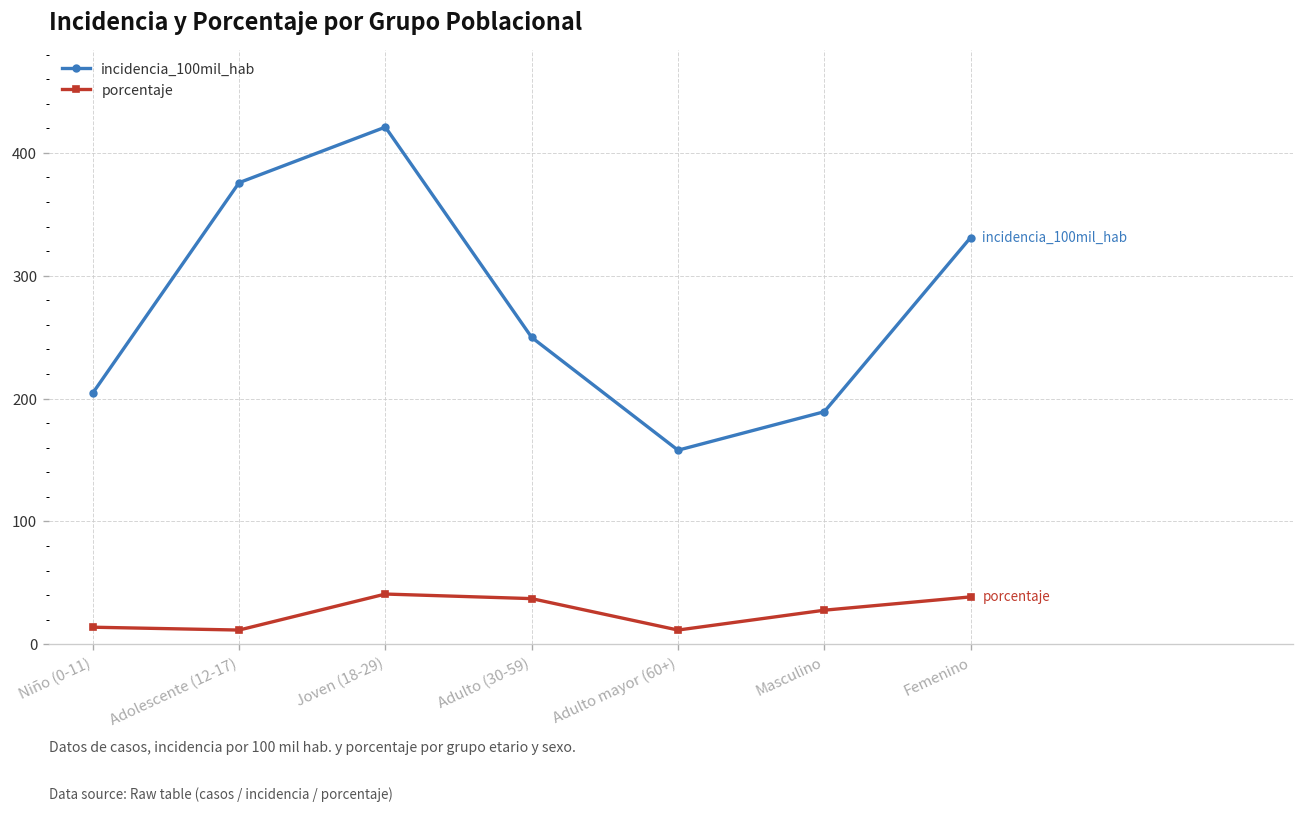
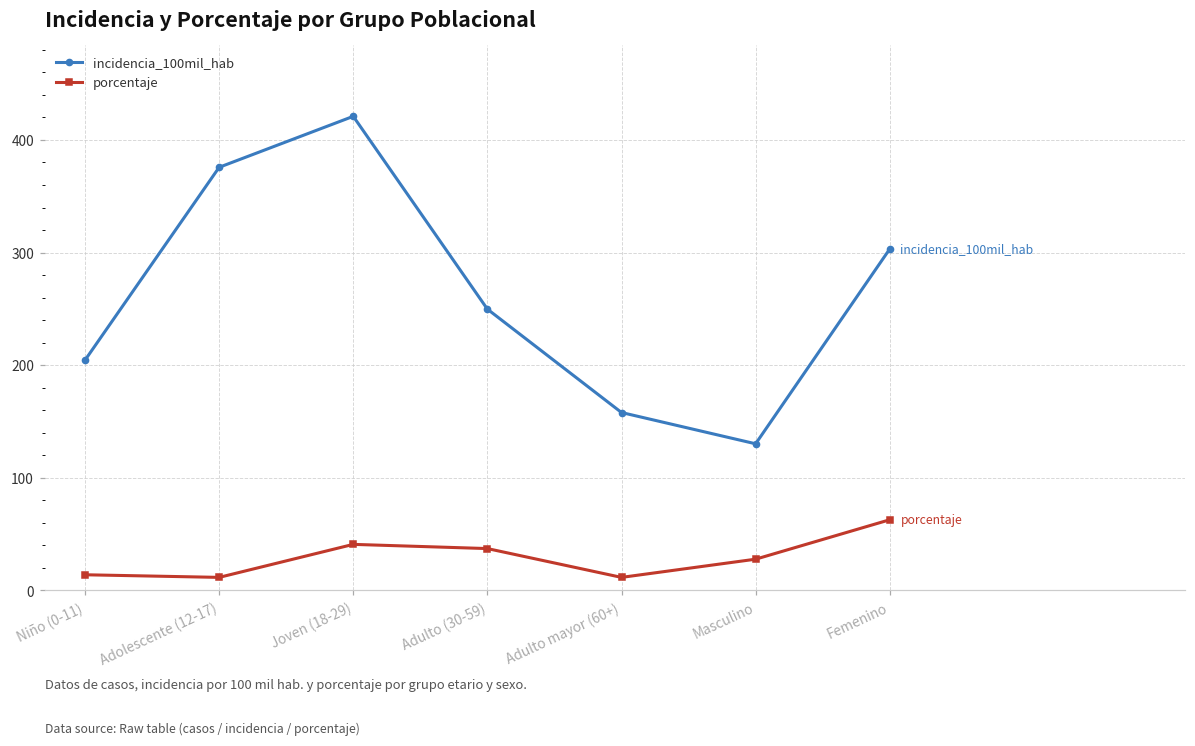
  {
    "incidencia_100mil_hab": {
      "Niño (0-11)": 205,
      "Adolescente (12-17)": 376,
      "Joven (18-29)": 421,
      "Adulto (30-59)": 250,
      "Adulto mayor (60+)": 158,
-     "Masculino": 189,
-     "Femenino": 331
+     "Masculino": 130,
+     "Femenino": 303
    },
    "porcentaje": {
      "Niño (0-11)": 14,
      "Adolescente (12-17)": 12,
      "Joven (18-29)": 41,
      "Adulto (30-59)": 37,
      "Adulto mayor (60+)": 12,
      "Masculino": 28,
-     "Femenino": 39
+     "Femenino": 63
    }
  }
